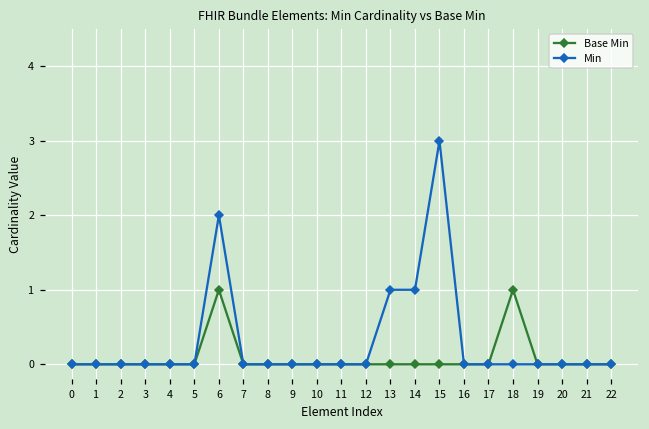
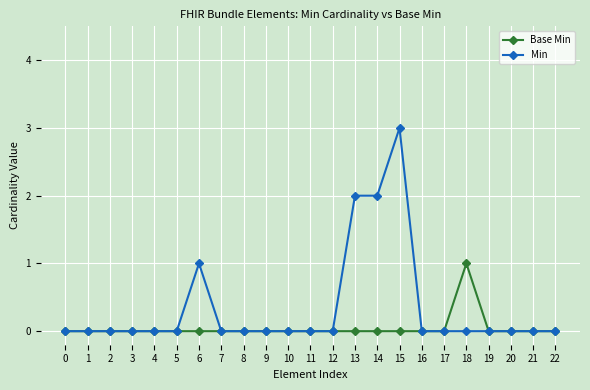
  {
    "Base Min": {
-     "6": 1,
+     "6": 0,
      "13": 0,
      "14": 0,
      "15": 0,
      "18": 1
    },
    "Min": {
-     "6": 2,
-     "13": 1,
-     "14": 1,
+     "6": 1,
+     "13": 2,
+     "14": 2,
      "15": 3,
      "18": 0
    }
  }
